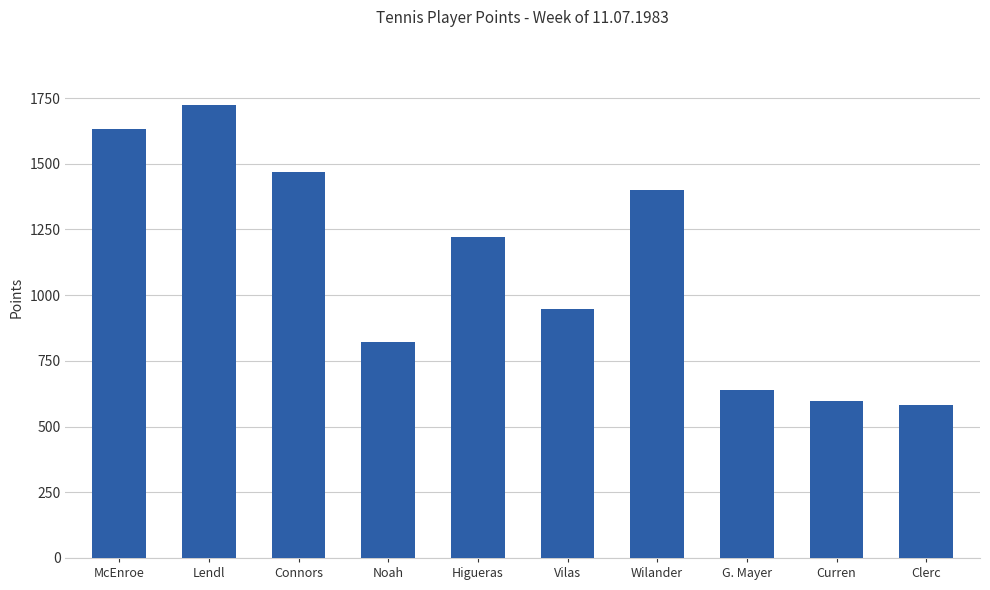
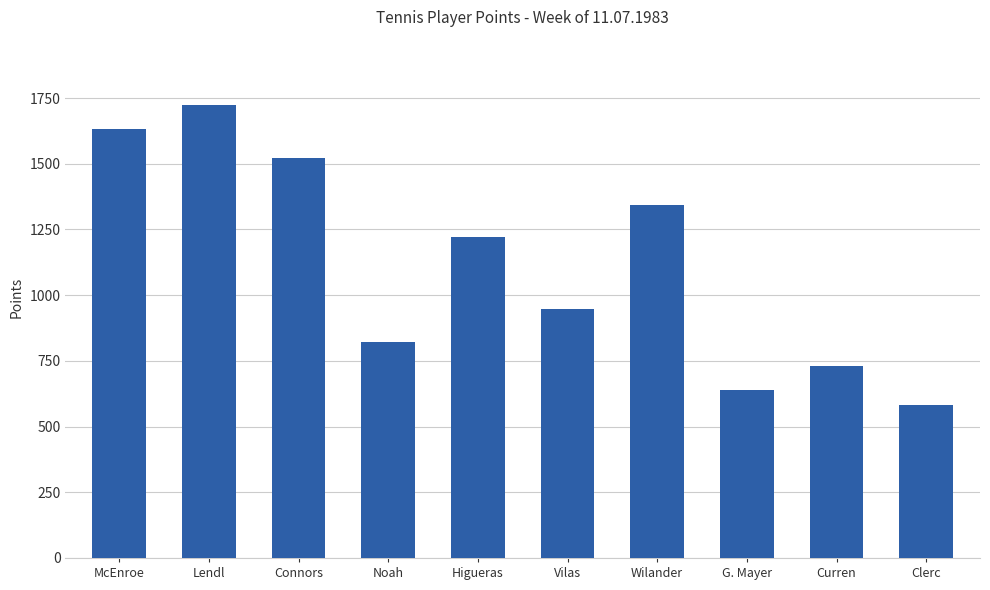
  {
    "McEnroe": 1630,
    "Lendl": 1720,
-   "Connors": 1470,
+   "Connors": 1520,
    "Noah": 820,
    "Higueras": 1220,
    "Vilas": 950,
-   "Wilander": 1400,
+   "Wilander": 1340,
    "G. Mayer": 640,
-   "Curren": 600,
+   "Curren": 730,
    "Clerc": 580
  }
